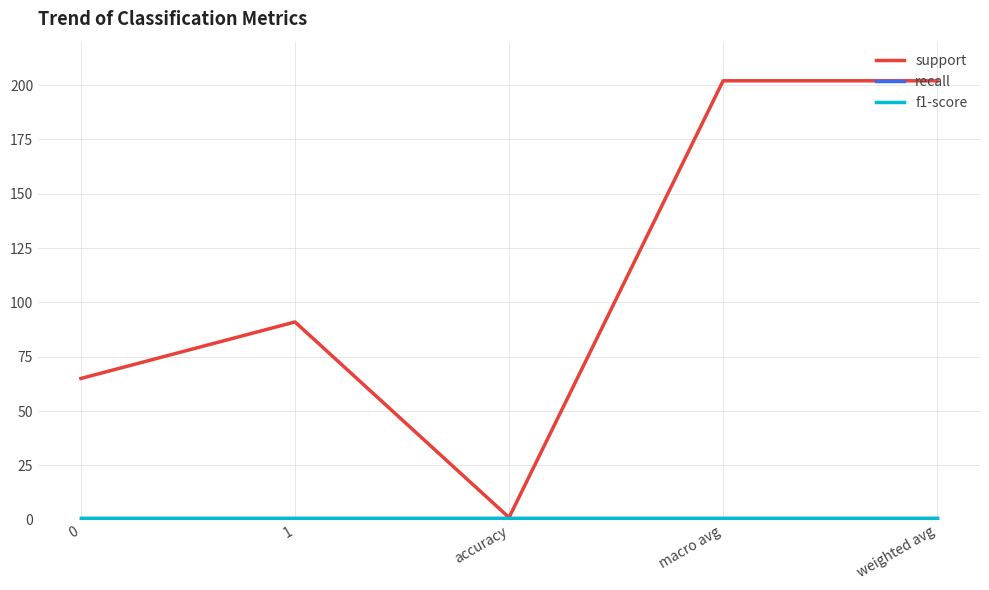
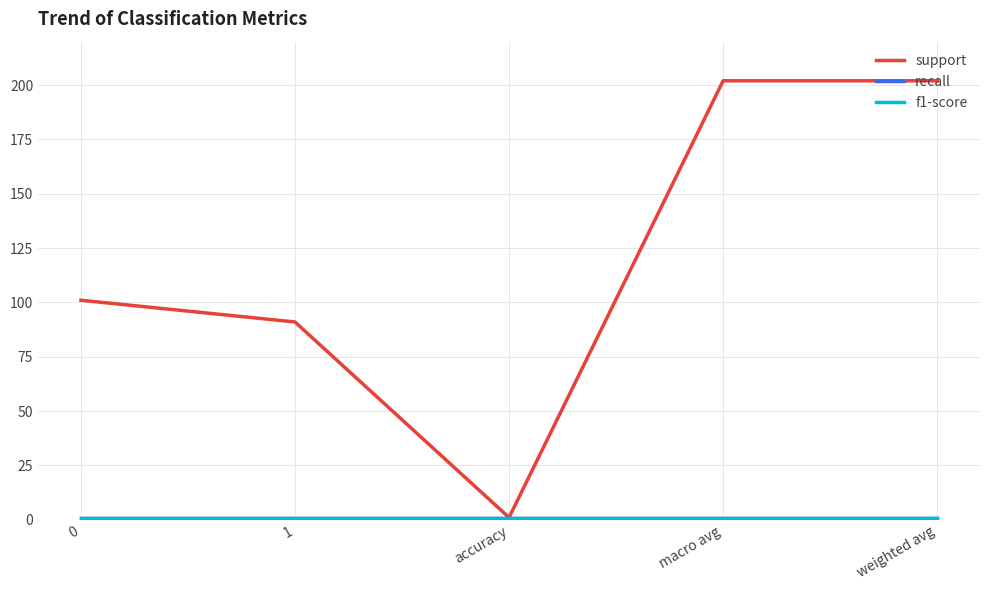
  {
    "support": {
-     "0": 65,
+     "0": 101,
      "1": 91,
      "macro avg": 202,
      "weighted avg": 202
    },
    "f1-score": {
      "0": 1,
      "1": 1,
      "macro avg": 1,
      "weighted avg": 1
    }
  }
